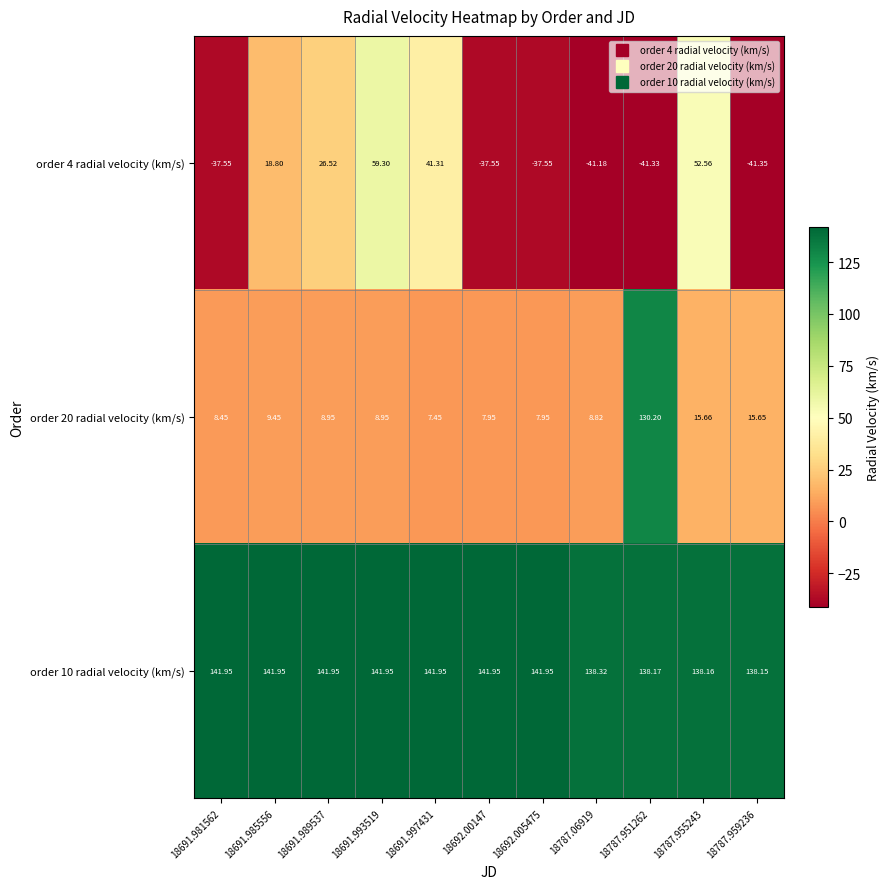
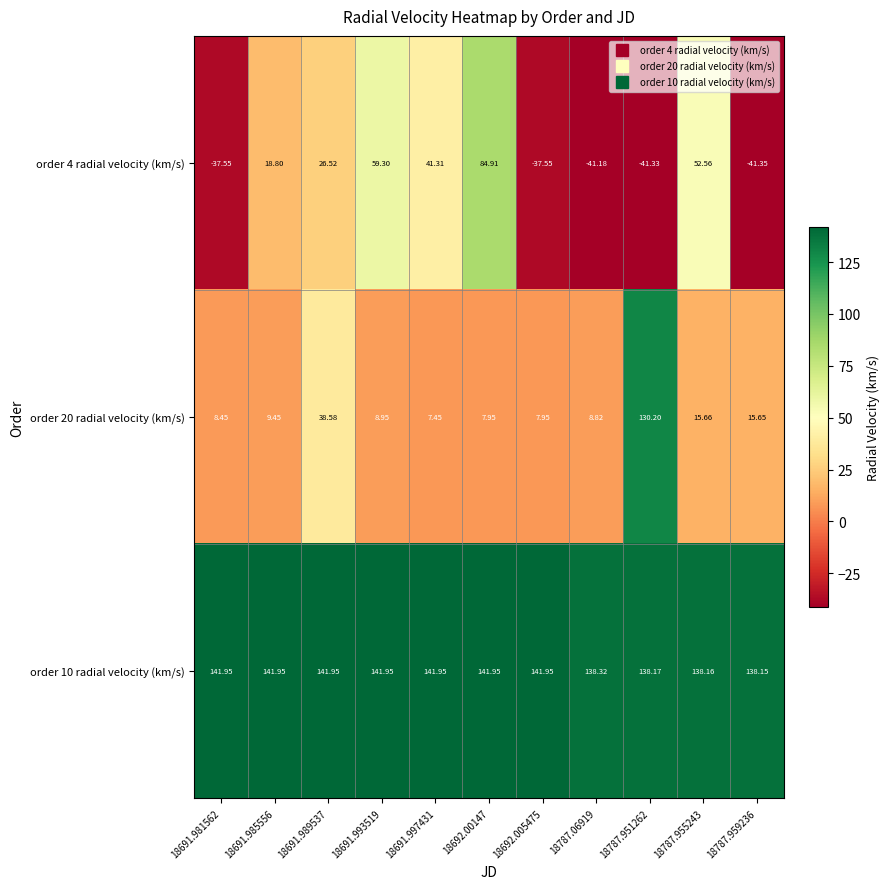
  {
    "order 4 radial velocity (km/s)": {
      "18691.981562": -37.55,
      "18691.985556": 18.80,
      "18691.989537": 26.52,
      "18691.993519": 59.30,
      "18691.997431": 41.31,
-     "18692.00147": -37.55,
+     "18692.00147": 84.91,
      "18692.005475": -37.55,
      "18787.06919": -41.18,
      "18787.951262": -41.33,
      "18787.955243": 52.56,
      "18787.959236": -41.35
    },
    "order 20 radial velocity (km/s)": {
      "18691.981562": 8.45,
      "18691.985556": 9.45,
-     "18691.989537": 8.95,
+     "18691.989537": 38.58,
      "18691.993519": 8.95,
      "18691.997431": 7.45,
      "18692.00147": 7.95,
      "18692.005475": 7.95,
      "18787.06919": 8.82,
      "18787.951262": 130.20,
      "18787.955243": 15.66,
      "18787.959236": 15.65
    },
    "order 10 radial velocity (km/s)": {
      "18691.981562": 141.95,
      "18691.985556": 141.95,
      "18691.989537": 141.95,
      "18691.993519": 141.95,
      "18691.997431": 141.95,
      "18692.00147": 141.95,
      "18692.005475": 141.95,
      "18787.06919": 138.32,
      "18787.951262": 138.17,
      "18787.955243": 138.16,
      "18787.959236": 138.15
    }
  }
